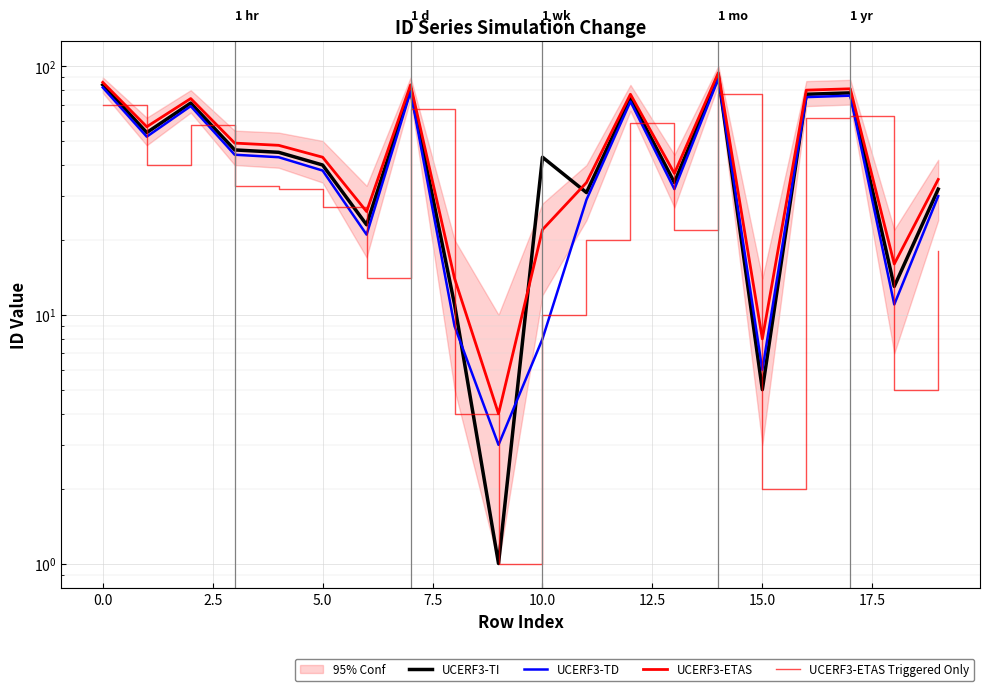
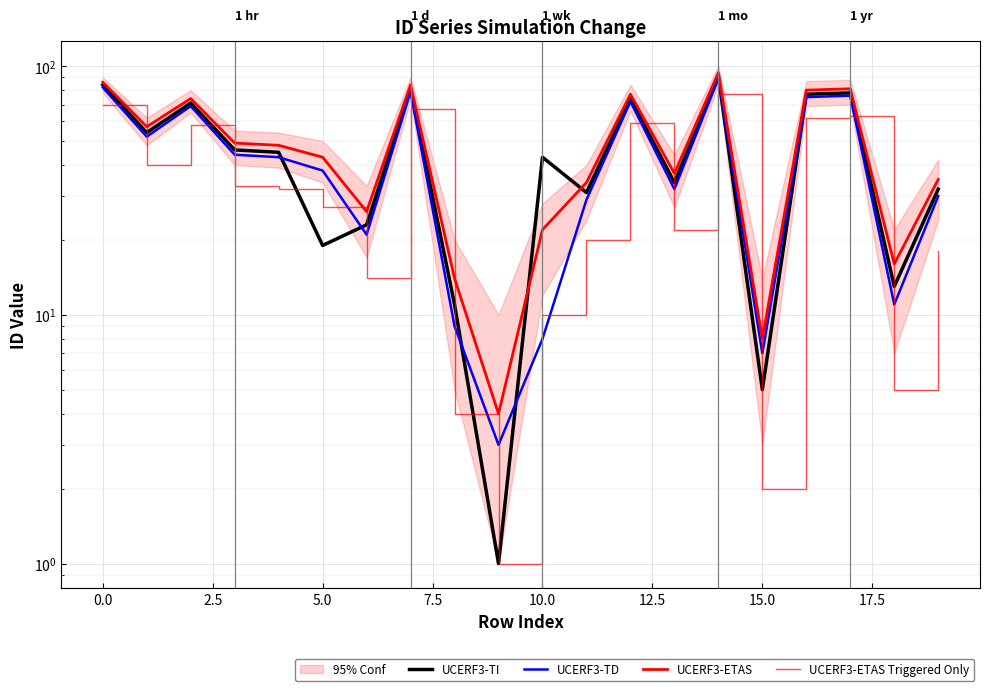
  {
    "UCERF3-TI": {
-     "5.0": 40,
+     "5.0": 19,
      "10.0": 43,
      "15.0": 5
    },
    "UCERF3-TD": {
      "0.0": 82,
      "5.0": 38,
      "10.0": 8,
-     "15.0": 6
+     "15.0": 7
    }
  }
